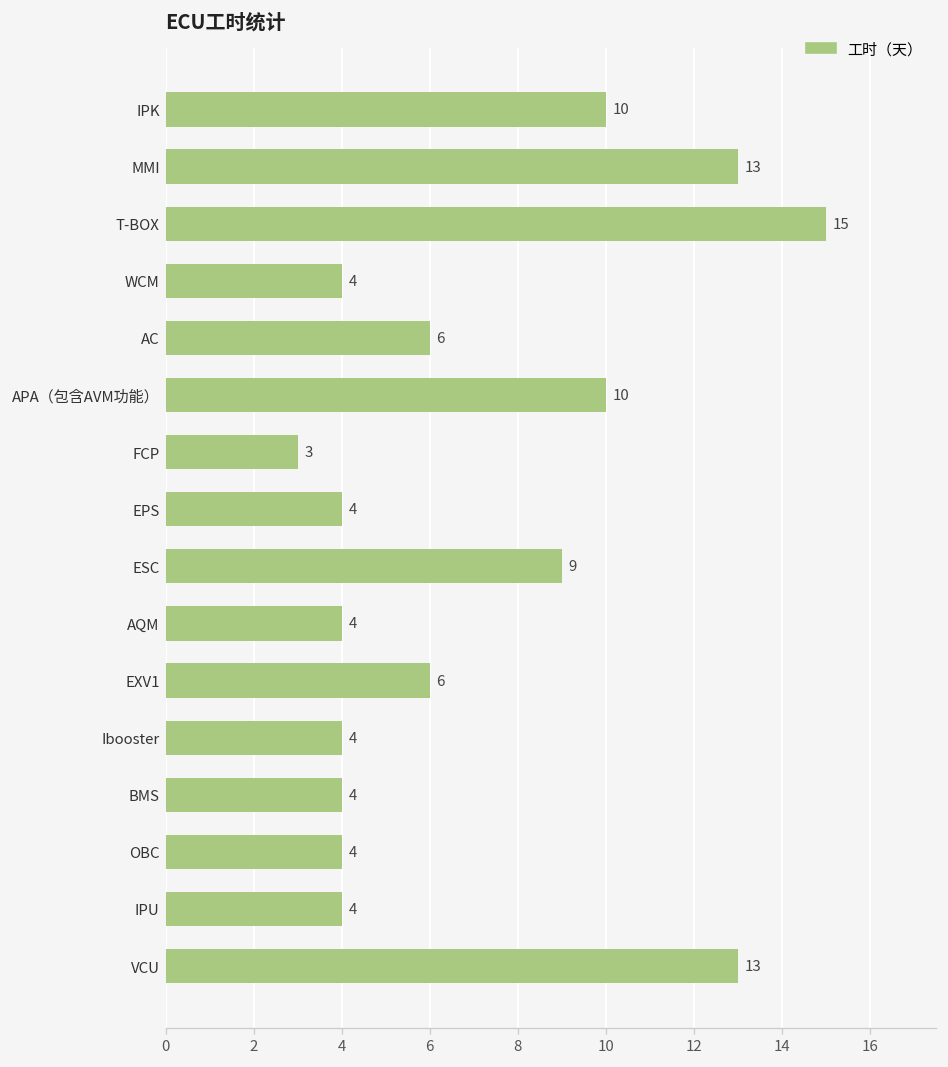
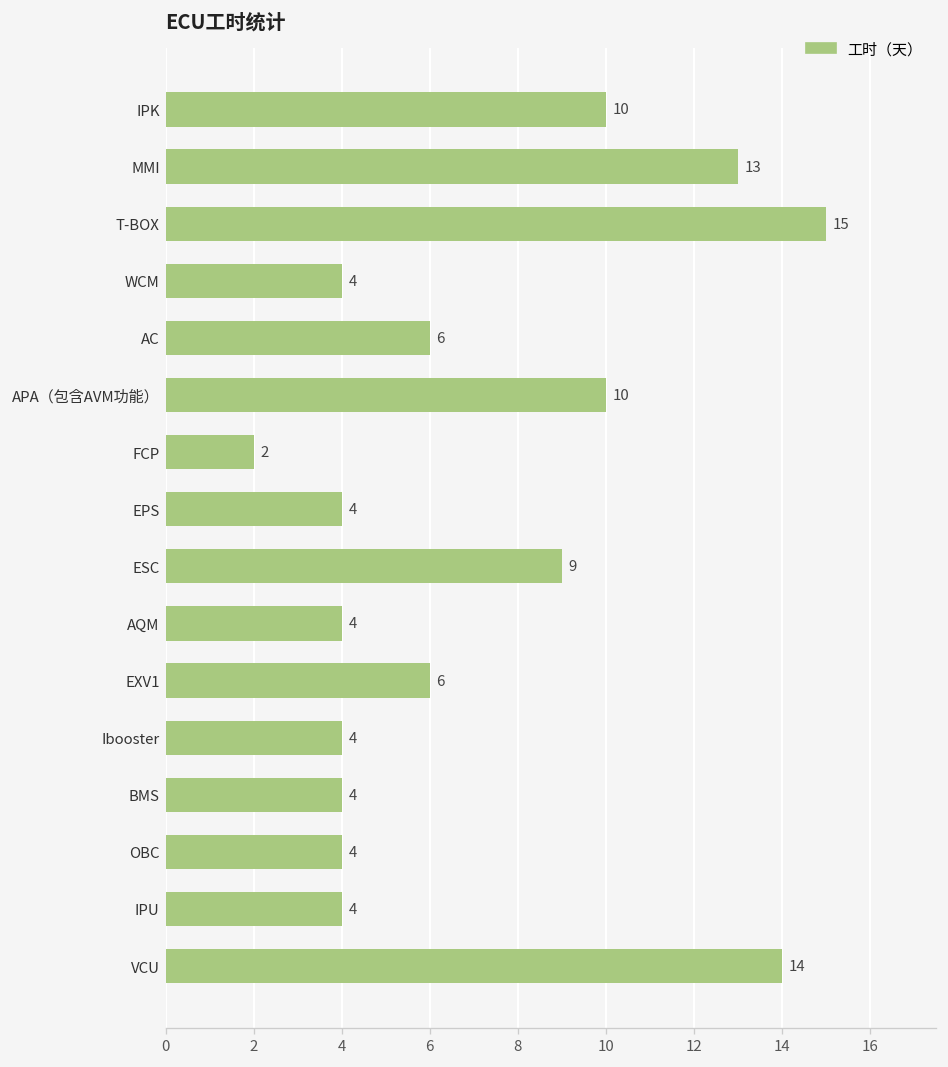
  {
    "IPK": 10,
    "MMI": 13,
    "T-BOX": 15,
    "WCM": 4,
    "AC": 6,
    "APA（包含AVM功能）": 10,
-   "FCP": 3,
+   "FCP": 2,
    "EPS": 4,
    "ESC": 9,
    "AQM": 4,
    "EXV1": 6,
    "Ibooster": 4,
    "BMS": 4,
    "OBC": 4,
    "IPU": 4,
-   "VCU": 13
+   "VCU": 14
  }
